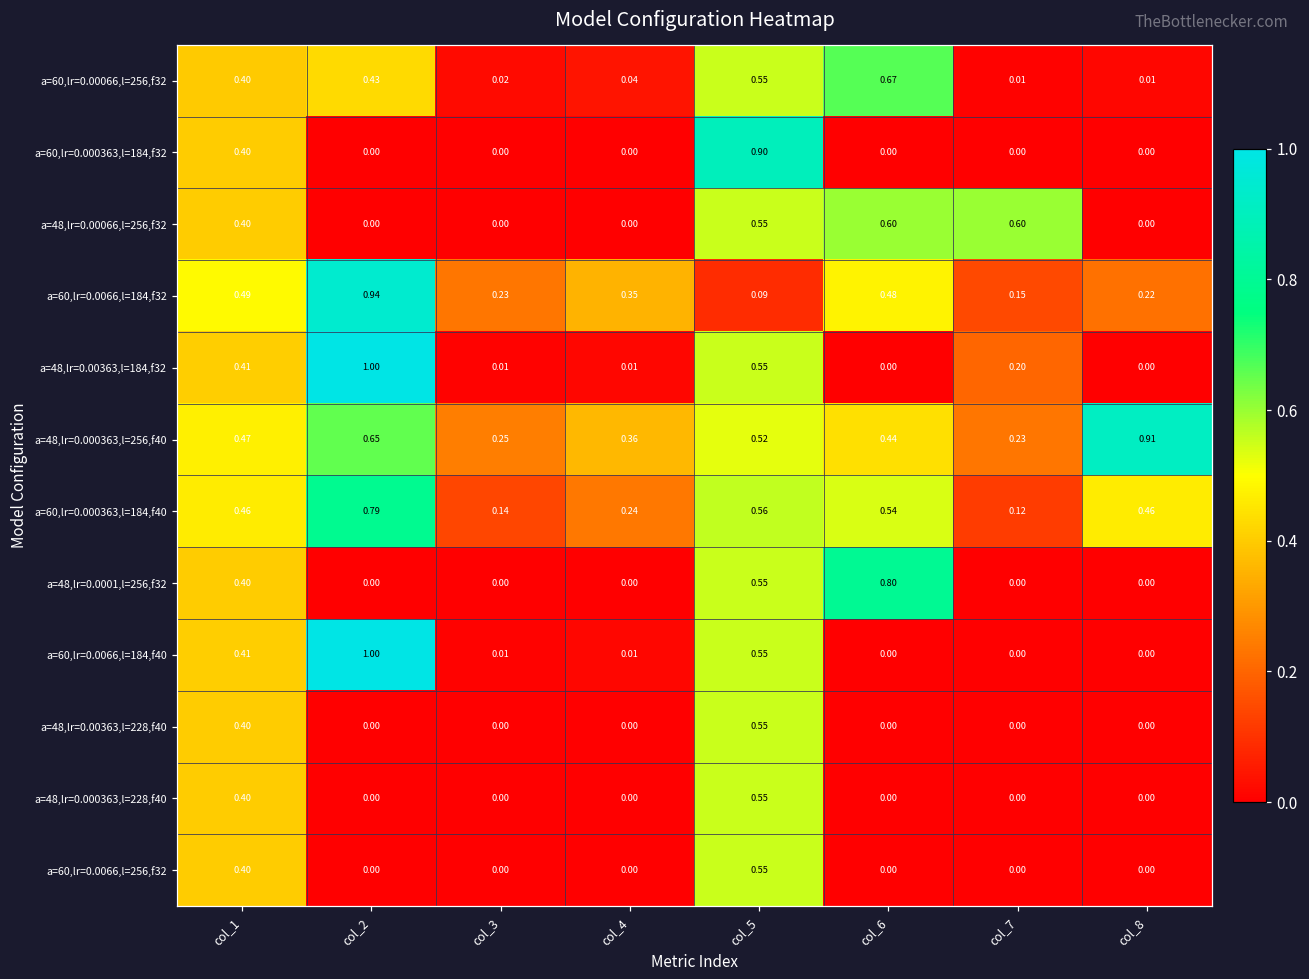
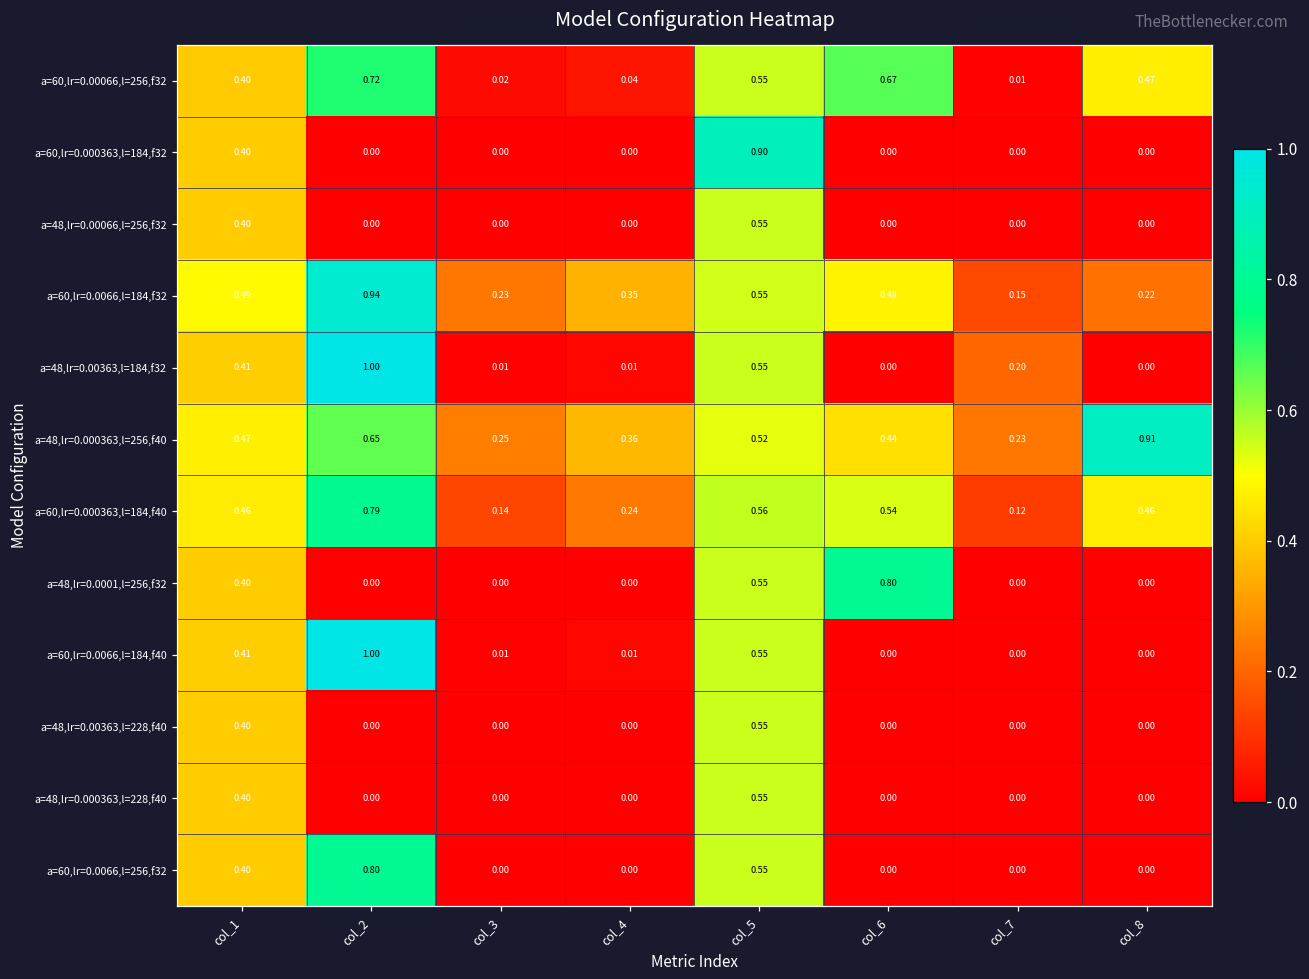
  {
    "a=60,lr=0.00066,l=256,f32": {
      "col_1": 0.40,
-     "col_2": 0.43,
+     "col_2": 0.72,
      "col_3": 0.02,
      "col_4": 0.04,
      "col_5": 0.55,
      "col_6": 0.67,
      "col_7": 0.01,
-     "col_8": 0.01
+     "col_8": 0.47
    },
    "a=60,lr=0.000363,l=184,f32": {
      "col_1": 0.40,
      "col_2": 0.00,
      "col_3": 0.00,
      "col_4": 0.00,
      "col_5": 0.90,
      "col_6": 0.00,
      "col_7": 0.00,
      "col_8": 0.00
    },
    "a=48,lr=0.00066,l=256,f32": {
      "col_1": 0.40,
      "col_2": 0.00,
      "col_3": 0.00,
      "col_4": 0.00,
      "col_5": 0.55,
-     "col_6": 0.60,
-     "col_7": 0.60,
+     "col_6": 0.00,
+     "col_7": 0.00,
      "col_8": 0.00
    },
    "a=60,lr=0.0066,l=184,f32": {
      "col_1": 0.49,
      "col_2": 0.94,
      "col_3": 0.23,
      "col_4": 0.35,
-     "col_5": 0.09,
+     "col_5": 0.55,
      "col_6": 0.48,
      "col_7": 0.15,
      "col_8": 0.22
    },
    "a=48,lr=0.00363,l=184,f32": {
      "col_1": 0.41,
      "col_2": 1.00,
      "col_3": 0.01,
      "col_4": 0.01,
      "col_5": 0.55,
      "col_6": 0.00,
      "col_7": 0.20,
      "col_8": 0.00
    },
    "a=48,lr=0.000363,l=256,f40": {
      "col_1": 0.47,
      "col_2": 0.65,
      "col_3": 0.25,
      "col_4": 0.36,
      "col_5": 0.52,
      "col_6": 0.44,
      "col_7": 0.23,
      "col_8": 0.91
    },
    "a=60,lr=0.000363,l=184,f40": {
      "col_1": 0.46,
      "col_2": 0.79,
      "col_3": 0.14,
      "col_4": 0.24,
      "col_5": 0.56,
      "col_6": 0.54,
      "col_7": 0.12,
      "col_8": 0.46
    },
    "a=48,lr=0.0001,l=256,f32": {
      "col_1": 0.40,
      "col_2": 0.00,
      "col_3": 0.00,
      "col_4": 0.00,
      "col_5": 0.55,
      "col_6": 0.80,
      "col_7": 0.00,
      "col_8": 0.00
    },
    "a=60,lr=0.0066,l=184,f40": {
      "col_1": 0.41,
      "col_2": 1.00,
      "col_3": 0.01,
      "col_4": 0.01,
      "col_5": 0.55,
      "col_6": 0.00,
      "col_7": 0.00,
      "col_8": 0.00
    },
    "a=48,lr=0.00363,l=228,f40": {
      "col_1": 0.40,
      "col_2": 0.00,
      "col_3": 0.00,
      "col_4": 0.00,
      "col_5": 0.55,
      "col_6": 0.00,
      "col_7": 0.00,
      "col_8": 0.00
    },
    "a=48,lr=0.000363,l=228,f40": {
      "col_1": 0.40,
      "col_2": 0.00,
      "col_3": 0.00,
      "col_4": 0.00,
      "col_5": 0.55,
      "col_6": 0.00,
      "col_7": 0.00,
      "col_8": 0.00
    },
    "a=60,lr=0.0066,l=256,f32": {
      "col_1": 0.40,
-     "col_2": 0.00,
+     "col_2": 0.80,
      "col_3": 0.00,
      "col_4": 0.00,
      "col_5": 0.55,
      "col_6": 0.00,
      "col_7": 0.00,
      "col_8": 0.00
    }
  }
